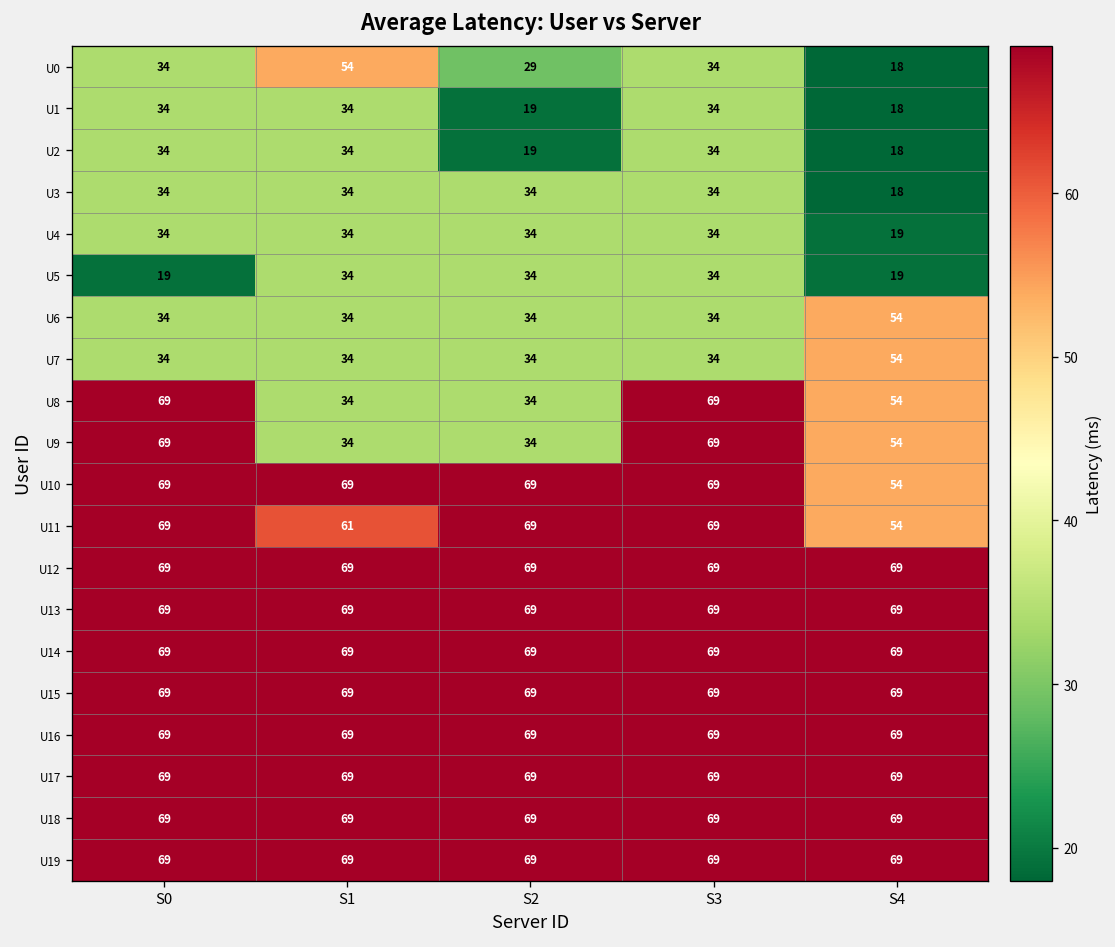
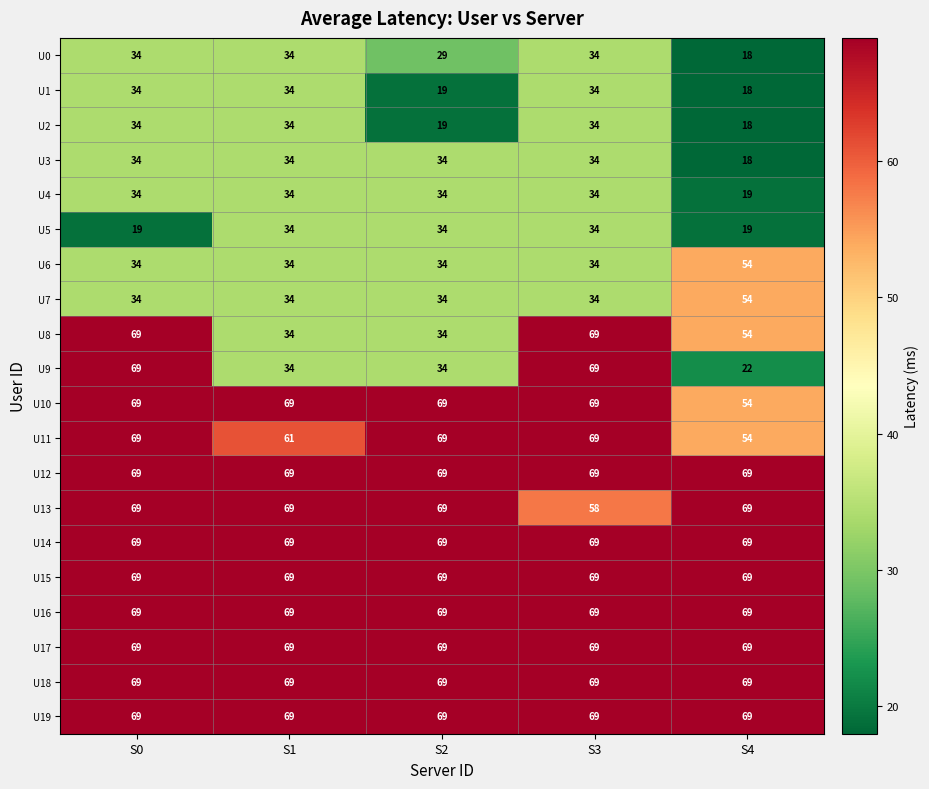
  {
    "U0": {
      "S0": 34,
-     "S1": 54,
+     "S1": 34,
      "S2": 29,
      "S3": 34,
      "S4": 18
    },
    "U1": {
      "S0": 34,
      "S1": 34,
      "S2": 19,
      "S3": 34,
      "S4": 18
    },
    "U2": {
      "S0": 34,
      "S1": 34,
      "S2": 19,
      "S3": 34,
      "S4": 18
    },
    "U3": {
      "S0": 34,
      "S1": 34,
      "S2": 34,
      "S3": 34,
      "S4": 18
    },
    "U4": {
      "S0": 34,
      "S1": 34,
      "S2": 34,
      "S3": 34,
      "S4": 19
    },
    "U5": {
      "S0": 19,
      "S1": 34,
      "S2": 34,
      "S3": 34,
      "S4": 19
    },
    "U6": {
      "S0": 34,
      "S1": 34,
      "S2": 34,
      "S3": 34,
      "S4": 54
    },
    "U7": {
      "S0": 34,
      "S1": 34,
      "S2": 34,
      "S3": 34,
      "S4": 54
    },
    "U8": {
      "S0": 69,
      "S1": 34,
      "S2": 34,
      "S3": 69,
      "S4": 54
    },
    "U9": {
      "S0": 69,
      "S1": 34,
      "S2": 34,
      "S3": 69,
-     "S4": 54
+     "S4": 22
    },
    "U10": {
      "S0": 69,
      "S1": 69,
      "S2": 69,
      "S3": 69,
      "S4": 54
    },
    "U11": {
      "S0": 69,
      "S1": 61,
      "S2": 69,
      "S3": 69,
      "S4": 54
    },
    "U12": {
      "S0": 69,
      "S1": 69,
      "S2": 69,
      "S3": 69,
      "S4": 69
    },
    "U13": {
      "S0": 69,
      "S1": 69,
      "S2": 69,
-     "S3": 69,
+     "S3": 58,
      "S4": 69
    },
    "U14": {
      "S0": 69,
      "S1": 69,
      "S2": 69,
      "S3": 69,
      "S4": 69
    },
    "U15": {
      "S0": 69,
      "S1": 69,
      "S2": 69,
      "S3": 69,
      "S4": 69
    },
    "U16": {
      "S0": 69,
      "S1": 69,
      "S2": 69,
      "S3": 69,
      "S4": 69
    },
    "U17": {
      "S0": 69,
      "S1": 69,
      "S2": 69,
      "S3": 69,
      "S4": 69
    },
    "U18": {
      "S0": 69,
      "S1": 69,
      "S2": 69,
      "S3": 69,
      "S4": 69
    },
    "U19": {
      "S0": 69,
      "S1": 69,
      "S2": 69,
      "S3": 69,
      "S4": 69
    }
  }
